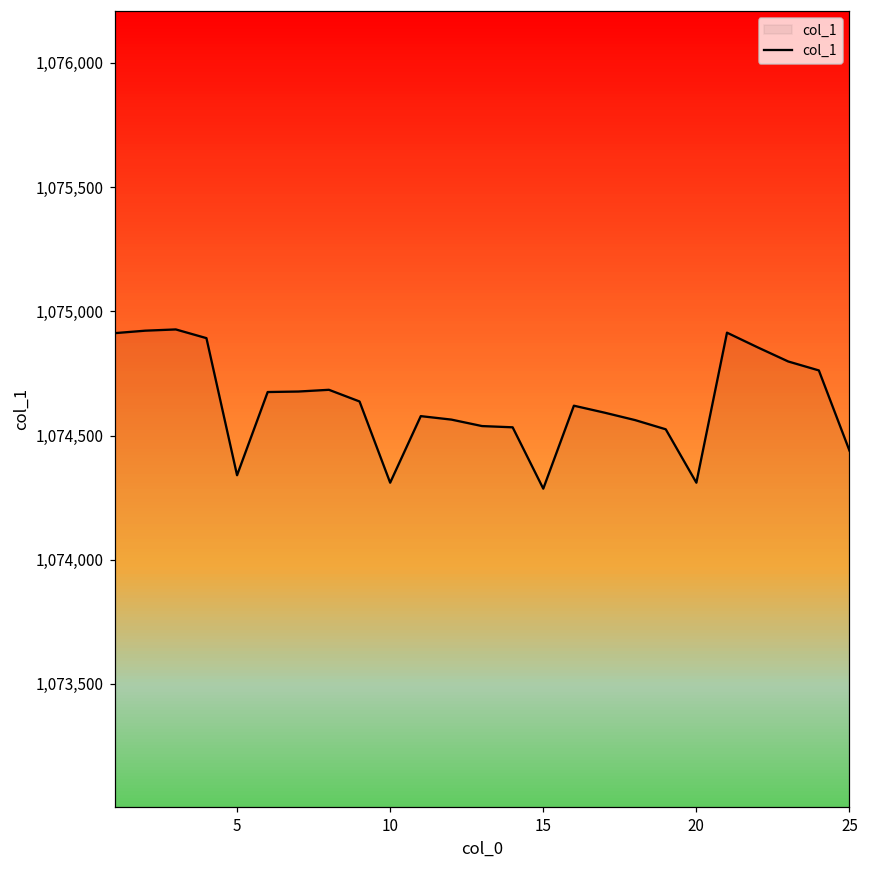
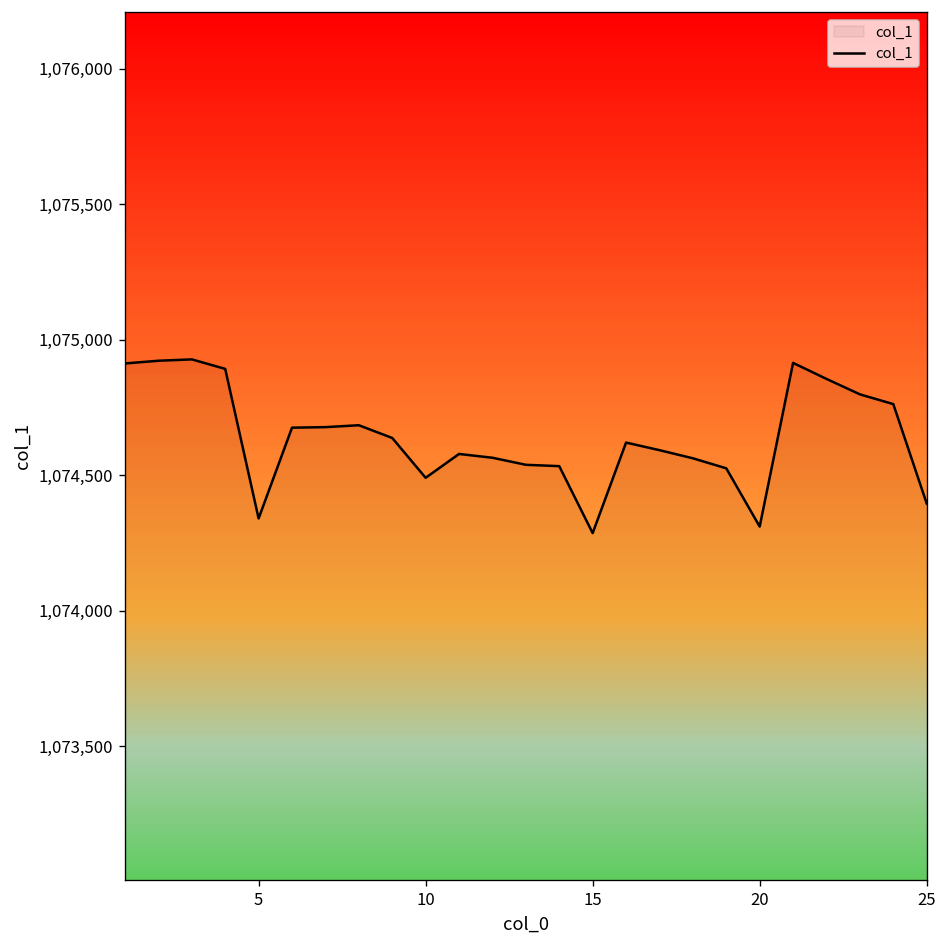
  {
    "5": "1,074,340",
-   "10": "1,074,310",
+   "10": "1,074,490",
    "15": "1,074,290",
    "20": "1,074,310",
-   "25": "1,074,440"
+   "25": "1,074,400"
  }
